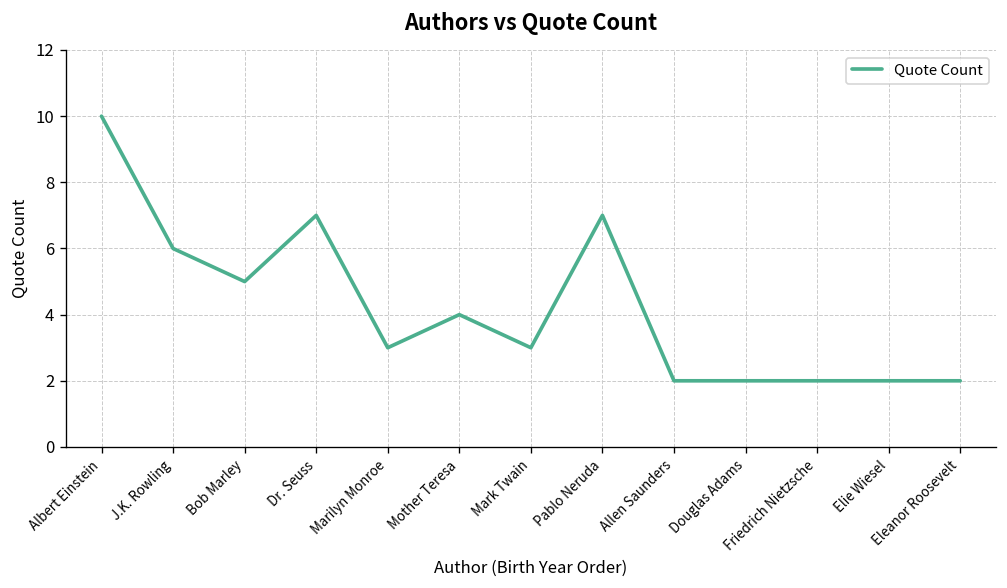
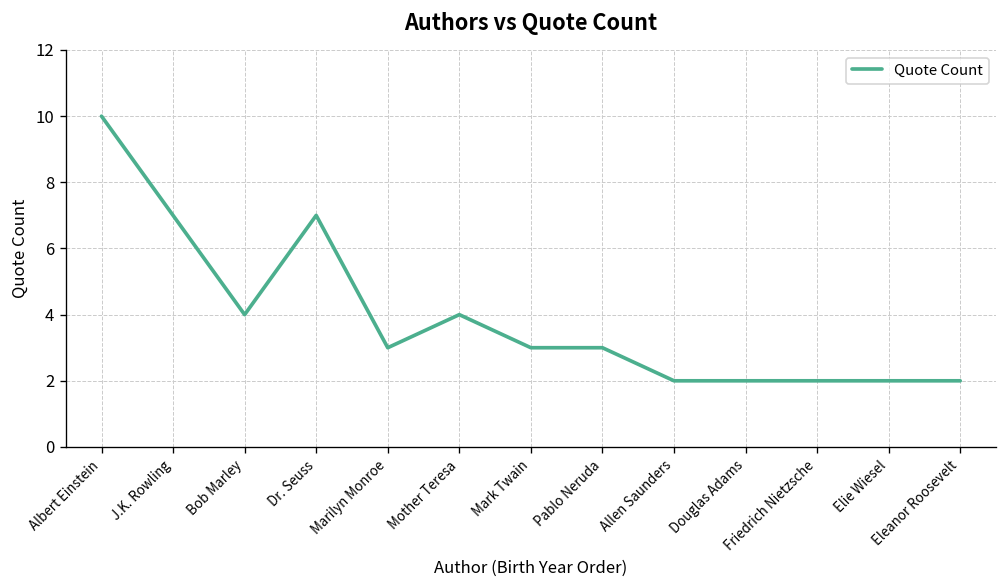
  {
    "Albert Einstein": 10,
-   "J.K. Rowling": 6,
-   "Bob Marley": 5,
+   "J.K. Rowling": 7,
+   "Bob Marley": 4,
    "Dr. Seuss": 7,
    "Marilyn Monroe": 3,
    "Mother Teresa": 4,
    "Mark Twain": 3,
-   "Pablo Neruda": 7,
+   "Pablo Neruda": 3,
    "Allen Saunders": 2,
    "Douglas Adams": 2,
    "Friedrich Nietzsche": 2,
    "Elie Wiesel": 2,
    "Eleanor Roosevelt": 2
  }
